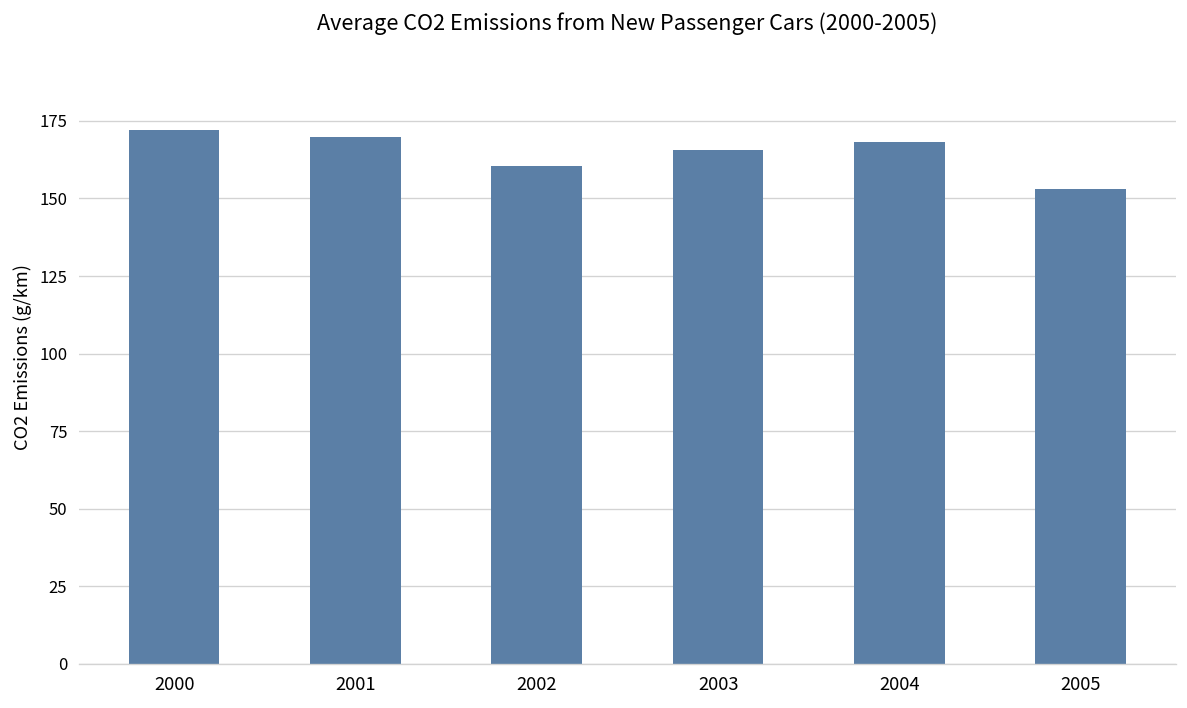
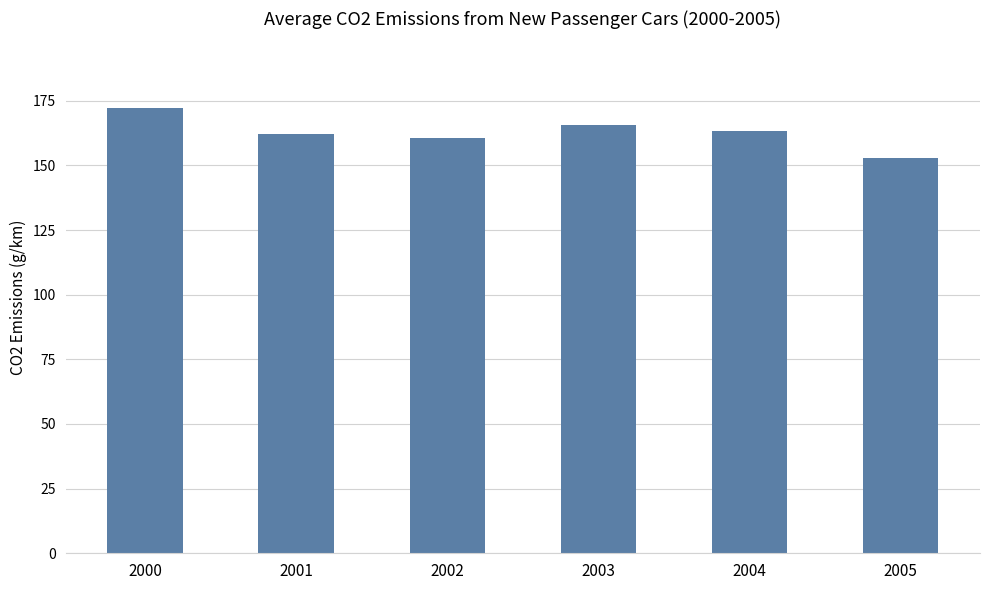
  {
    "2000": 172,
-   "2001": 170,
+   "2001": 162,
    "2002": 161,
    "2003": 165,
-   "2004": 168,
+   "2004": 163,
    "2005": 153
  }
